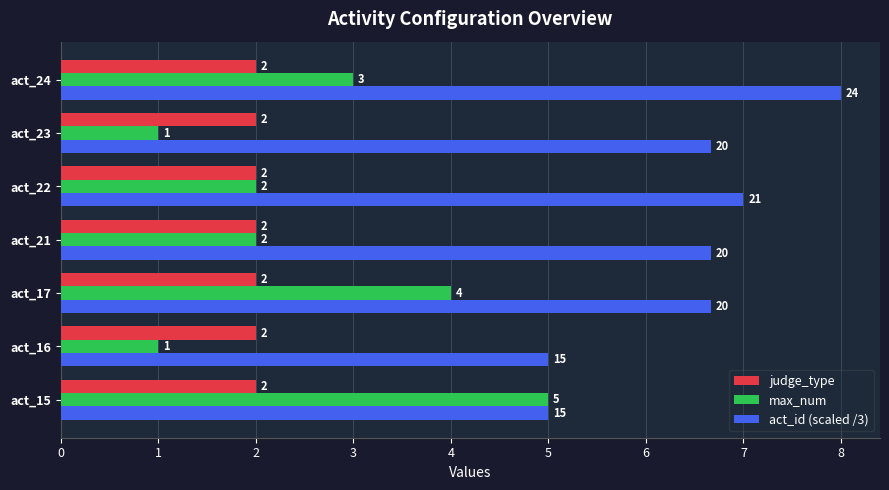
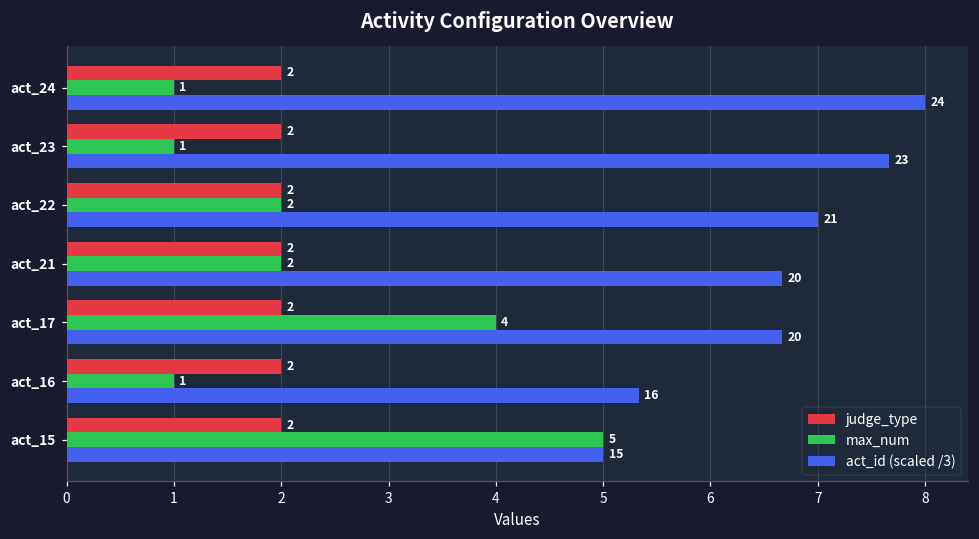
  {
    "judge_type": {
      "act_24": 2,
      "act_23": 2,
      "act_22": 2,
      "act_21": 2,
      "act_17": 2,
      "act_16": 2,
      "act_15": 2
    },
    "max_num": {
-     "act_24": 3,
+     "act_24": 1,
      "act_23": 1,
      "act_22": 2,
      "act_21": 2,
      "act_17": 4,
      "act_16": 1,
      "act_15": 5
    },
    "act_id (scaled /3)": {
-     "act_23": 20,
-     "act_16": 15
+     "act_23": 23,
+     "act_16": 16
    }
  }
